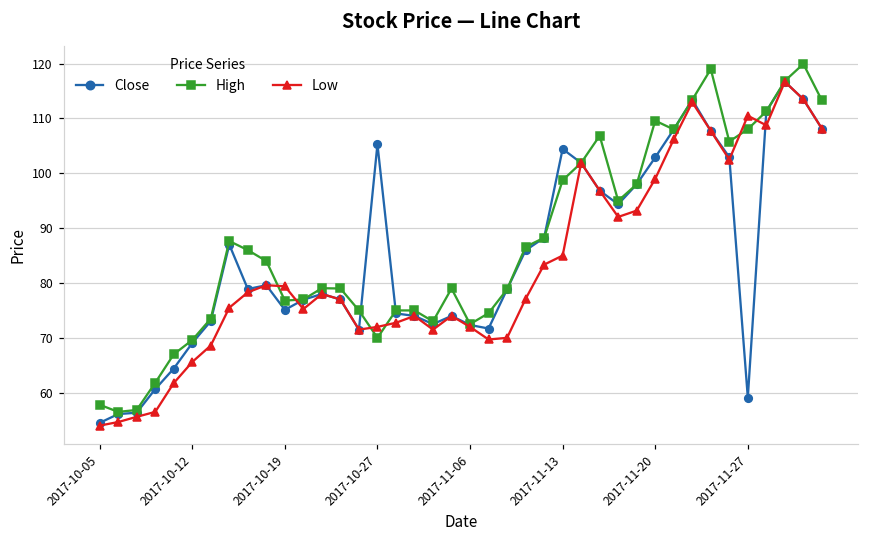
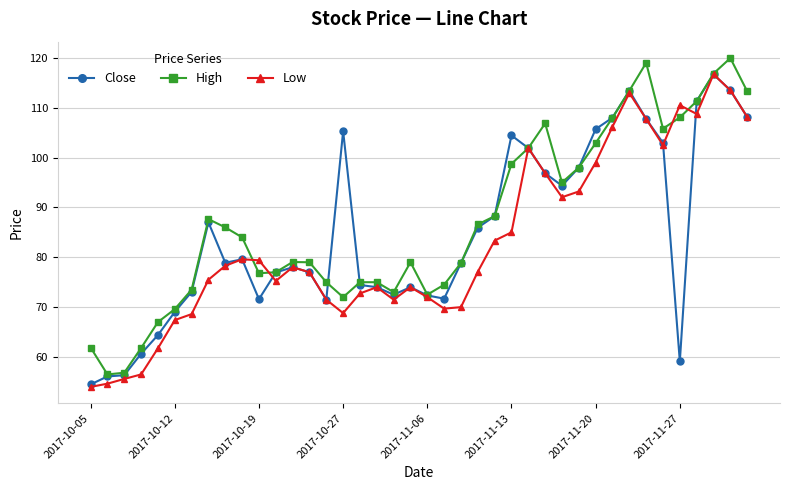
  {
    "Close": {
      "2017-10-12": 69,
-     "2017-10-19": 75,
+     "2017-10-19": 72,
      "2017-10-27": 105,
      "2017-11-13": 104,
-     "2017-11-20": 103,
+     "2017-11-20": 106,
      "2017-11-27": 59
    },
    "High": {
-     "2017-10-05": 58,
+     "2017-10-05": 62,
      "2017-10-12": 70,
      "2017-10-19": 77,
-     "2017-10-27": 70,
+     "2017-10-27": 72,
      "2017-11-13": 99,
-     "2017-11-20": 110,
+     "2017-11-20": 103,
      "2017-11-27": 108
    },
    "Low": {
-     "2017-10-12": 66,
+     "2017-10-12": 67,
      "2017-10-19": 79,
-     "2017-10-27": 72,
+     "2017-10-27": 69,
      "2017-11-13": 85,
      "2017-11-20": 99,
      "2017-11-27": 111
    }
  }
